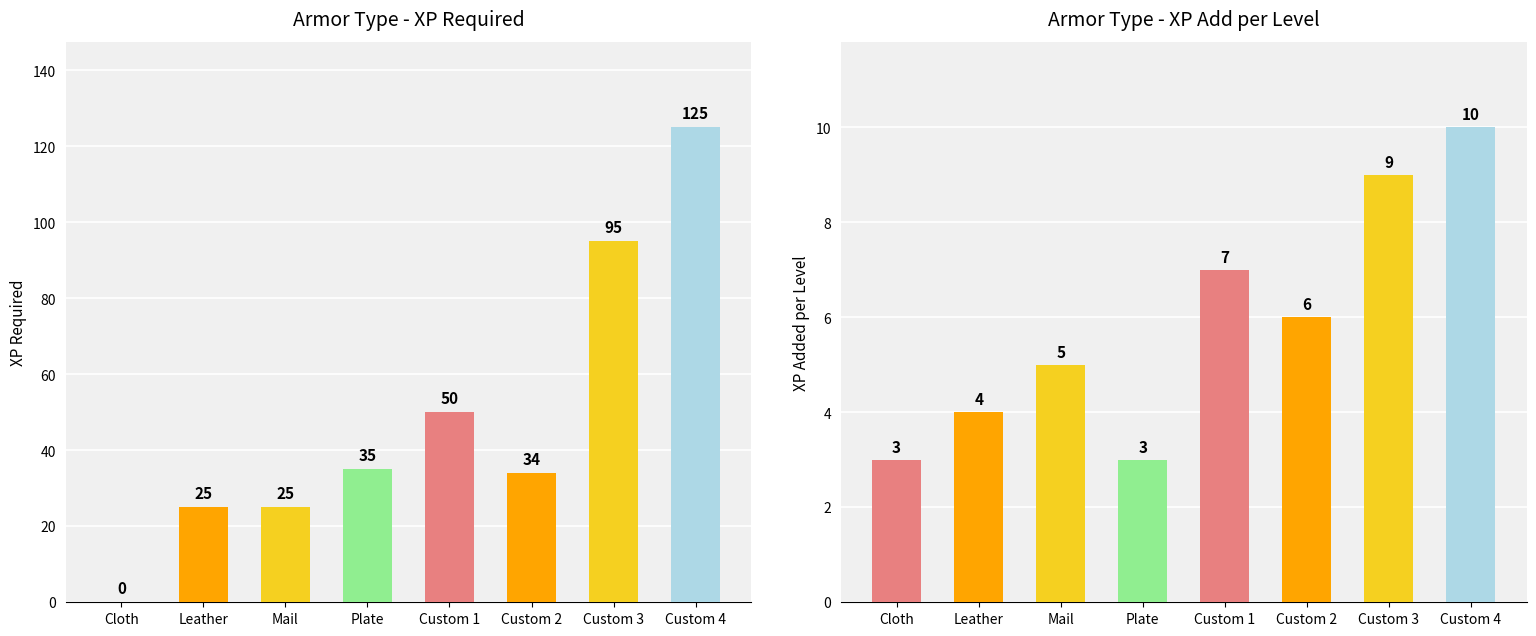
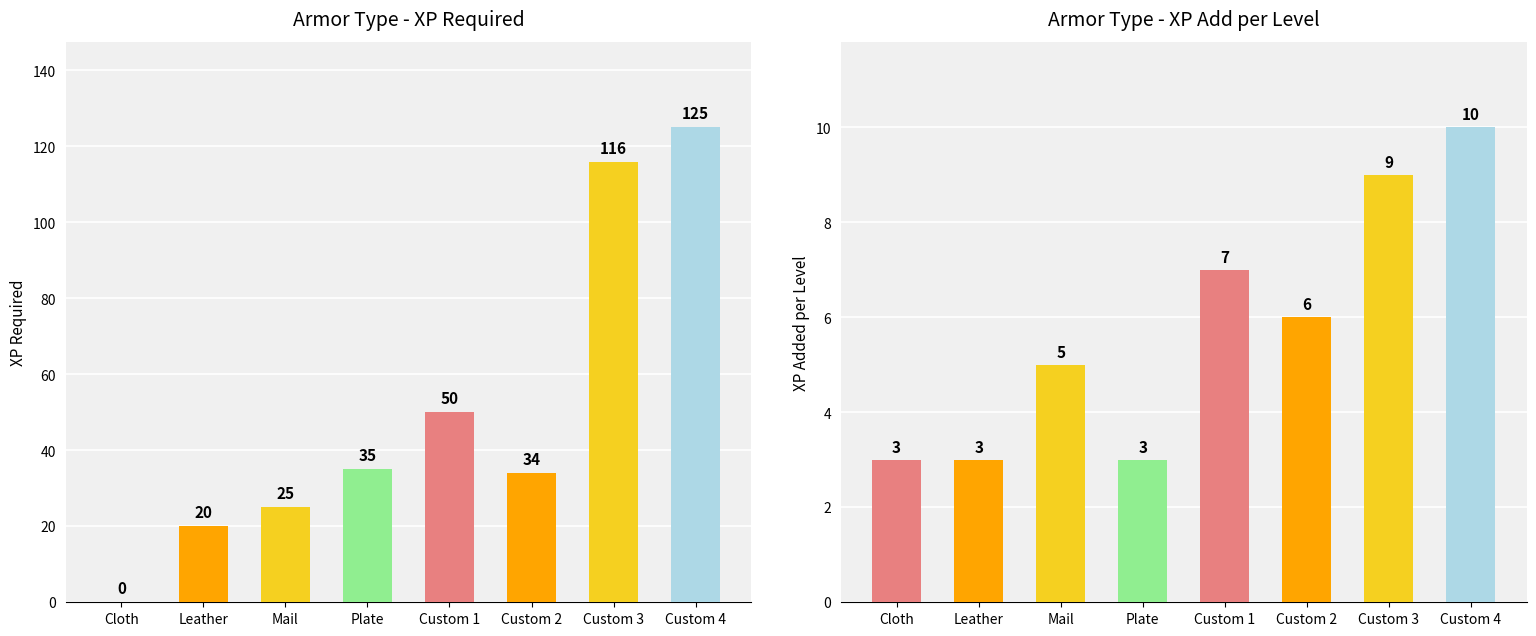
  {
    "Armor Type - XP Required": {
      "Cloth": 0,
-     "Leather": 25,
+     "Leather": 20,
      "Mail": 25,
      "Plate": 35,
      "Custom 1": 50,
      "Custom 2": 34,
-     "Custom 3": 95,
+     "Custom 3": 116,
      "Custom 4": 125
    },
    "Armor Type - XP Add per Level": {
      "Cloth": 3,
-     "Leather": 4,
+     "Leather": 3,
      "Mail": 5,
      "Plate": 3,
      "Custom 1": 7,
      "Custom 2": 6,
      "Custom 3": 9,
      "Custom 4": 10
    }
  }
